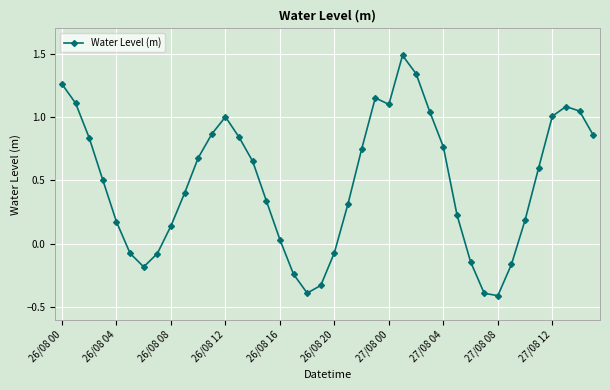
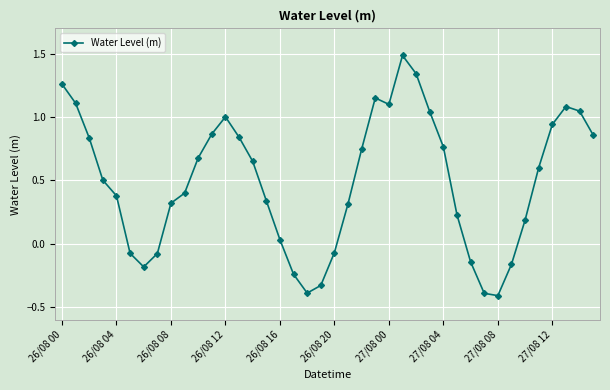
  {
    "26/08 00": 1.26,
-   "26/08 04": 0.17,
-   "26/08 08": 0.14,
+   "26/08 04": 0.38,
+   "26/08 08": 0.32,
    "26/08 12": 1.00,
    "26/08 16": 0.03,
    "26/08 20": -0.07,
    "27/08 00": 1.10,
    "27/08 04": 0.76,
    "27/08 08": -0.41,
-   "27/08 12": 1.01
+   "27/08 12": 0.94
  }
